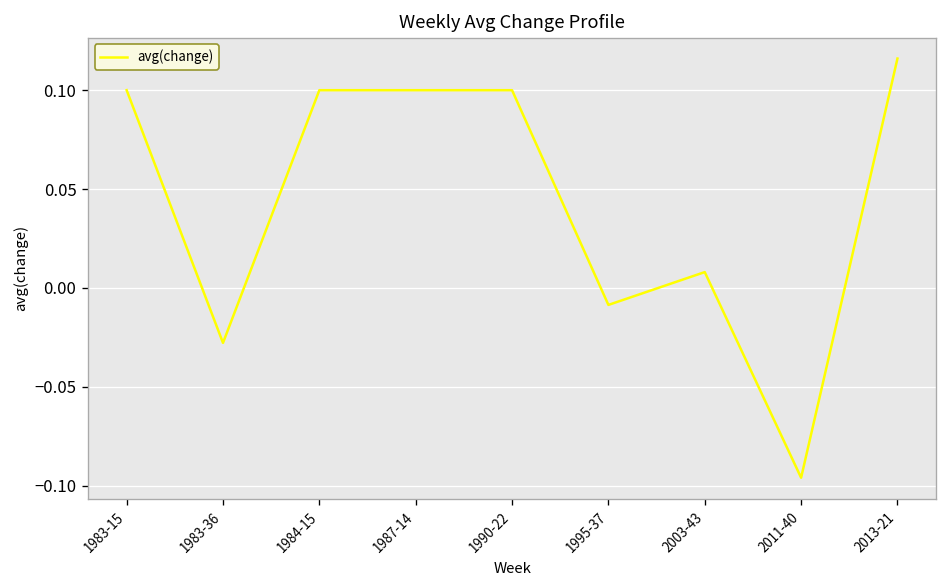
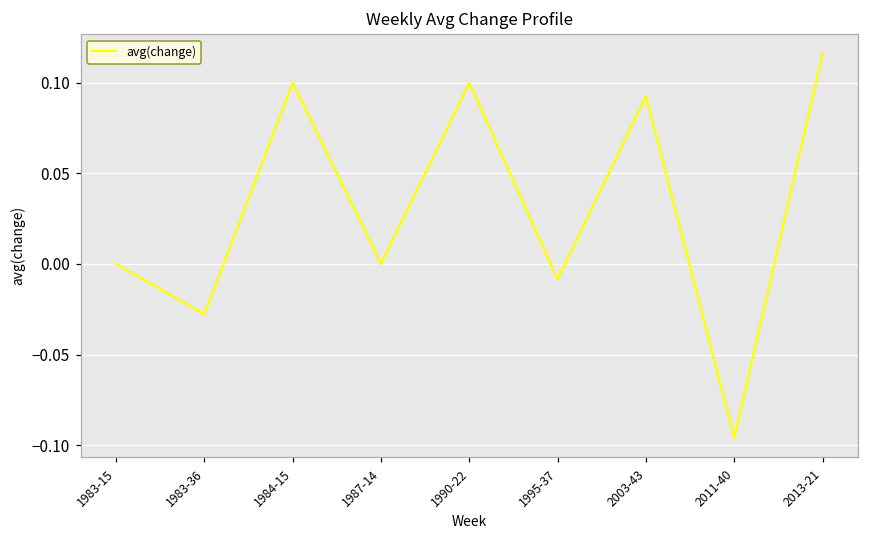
  {
-   "1983-15": 0.1,
+   "1983-15": 0.0,
    "1983-36": -0.028,
    "1984-15": 0.100,
-   "1987-14": 0.1,
+   "1987-14": 0.0,
    "1990-22": 0.100,
    "1995-37": -0.009,
-   "2003-43": 0.008,
+   "2003-43": 0.093,
    "2011-40": -0.096,
    "2013-21": 0.116
  }
